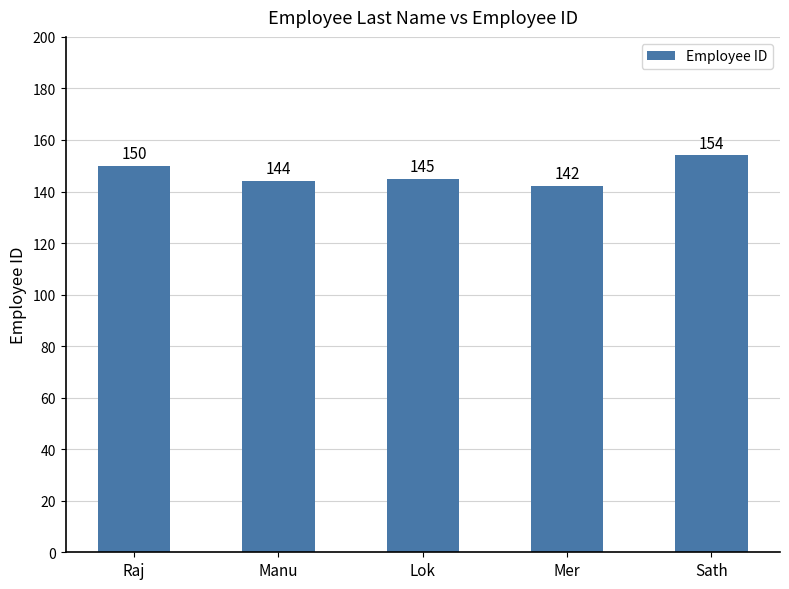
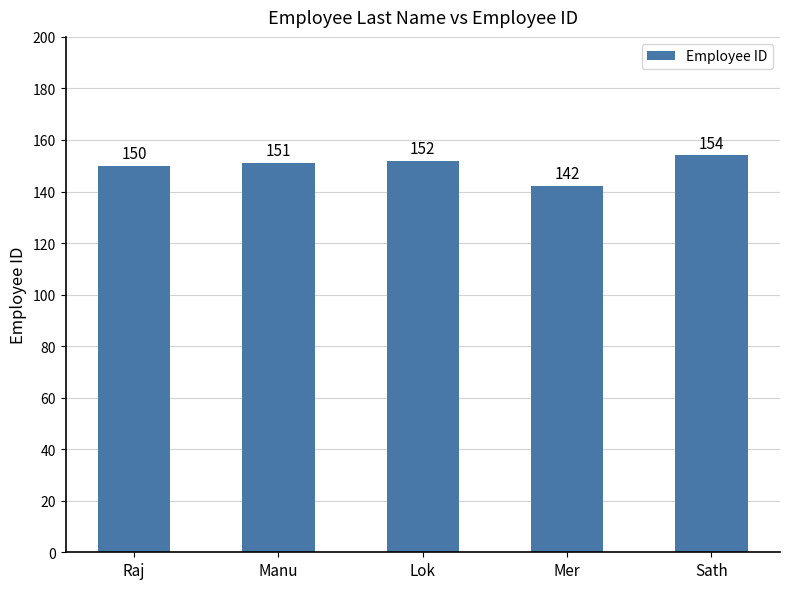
  {
    "Raj": 150,
-   "Manu": 144,
-   "Lok": 145,
+   "Manu": 151,
+   "Lok": 152,
    "Mer": 142,
    "Sath": 154
  }
